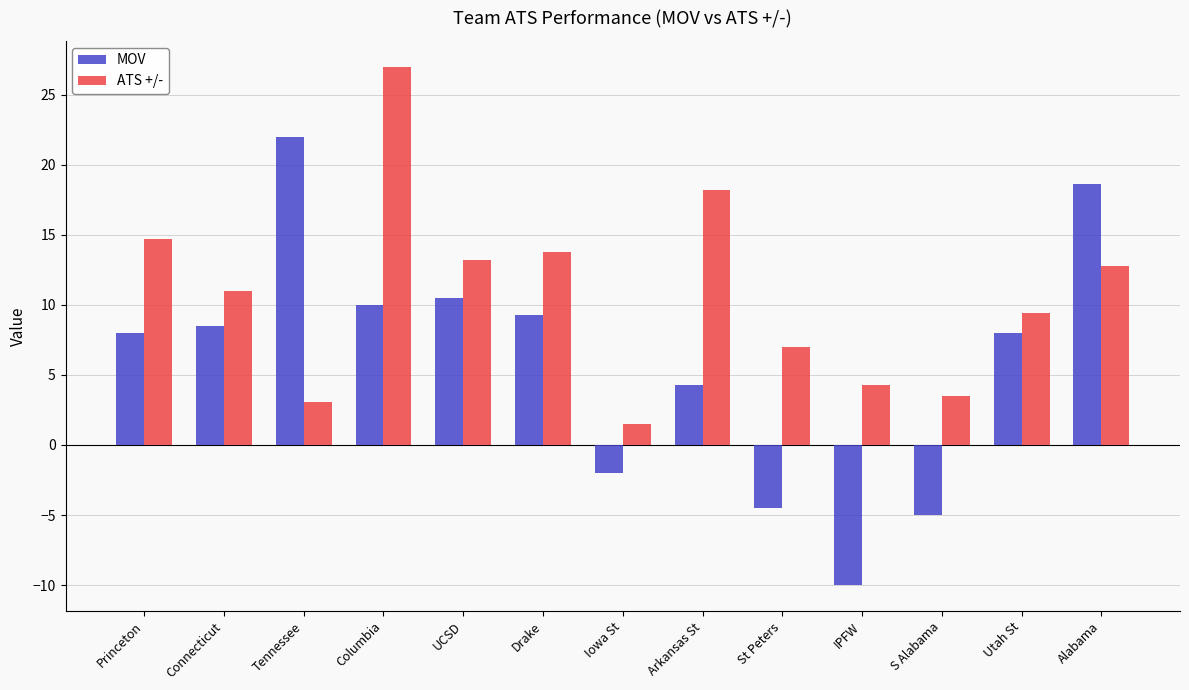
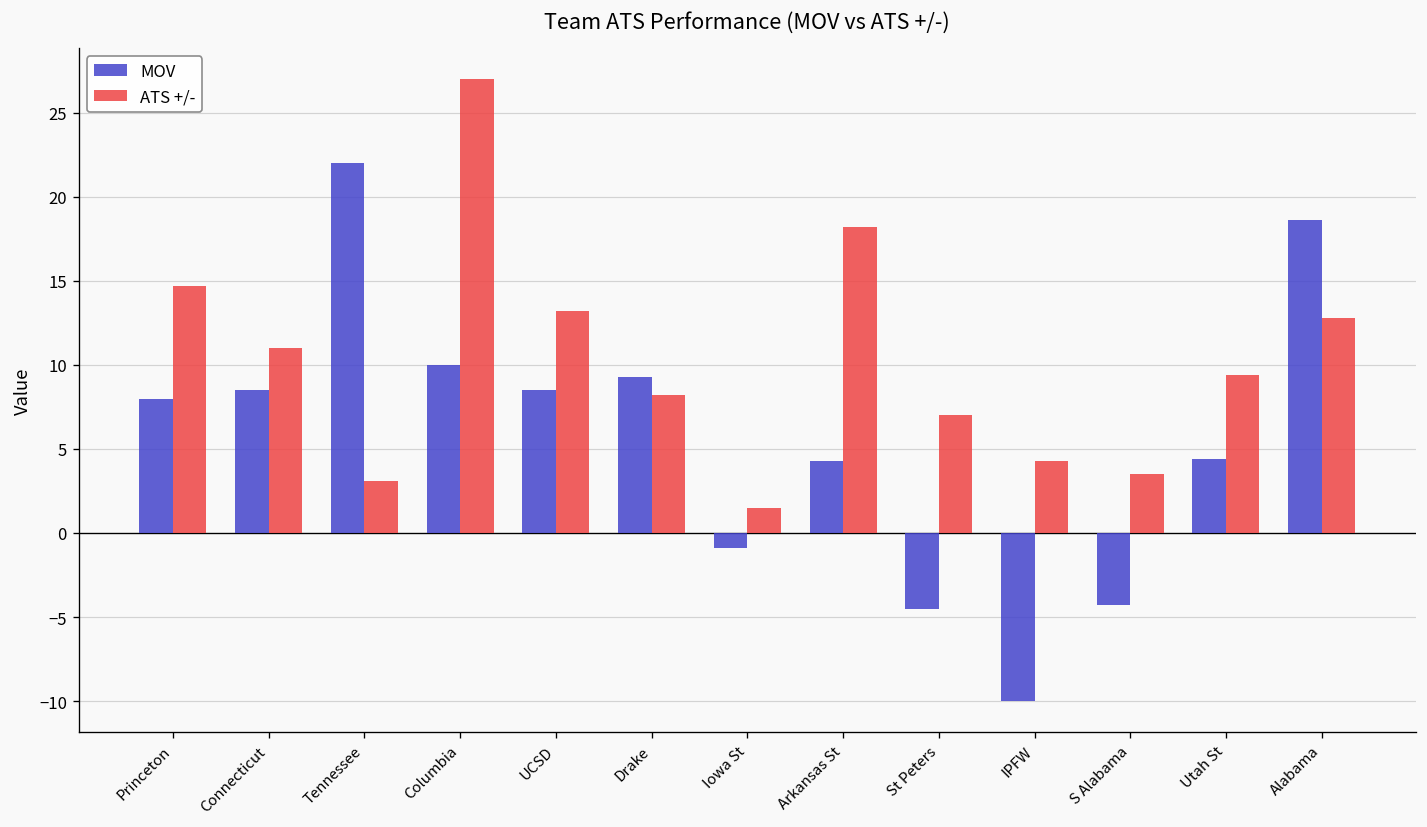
  {
    "MOV": {
      "Princeton": 8.0,
      "Connecticut": 8.5,
      "Tennessee": 22.0,
      "Columbia": 10.0,
-     "UCSD": 10.5,
+     "UCSD": 8.5,
      "Drake": 9.3,
-     "Iowa St": -2.0,
+     "Iowa St": -0.9,
      "Arkansas St": 4.3,
      "St Peters": -4.5,
      "IPFW": -10.0,
-     "S Alabama": -5.0,
-     "Utah St": 8.0,
+     "S Alabama": -4.3,
+     "Utah St": 4.4,
      "Alabama": 18.6
    },
    "ATS +/-": {
      "Princeton": 14.7,
      "Connecticut": 11.0,
      "Tennessee": 3.1,
      "Columbia": 27.0,
      "UCSD": 13.2,
-     "Drake": 13.8,
+     "Drake": 8.2,
      "Iowa St": 1.5,
      "Arkansas St": 18.2,
      "St Peters": 7.0,
      "IPFW": 4.3,
      "S Alabama": 3.5,
      "Utah St": 9.4,
      "Alabama": 12.8
    }
  }
